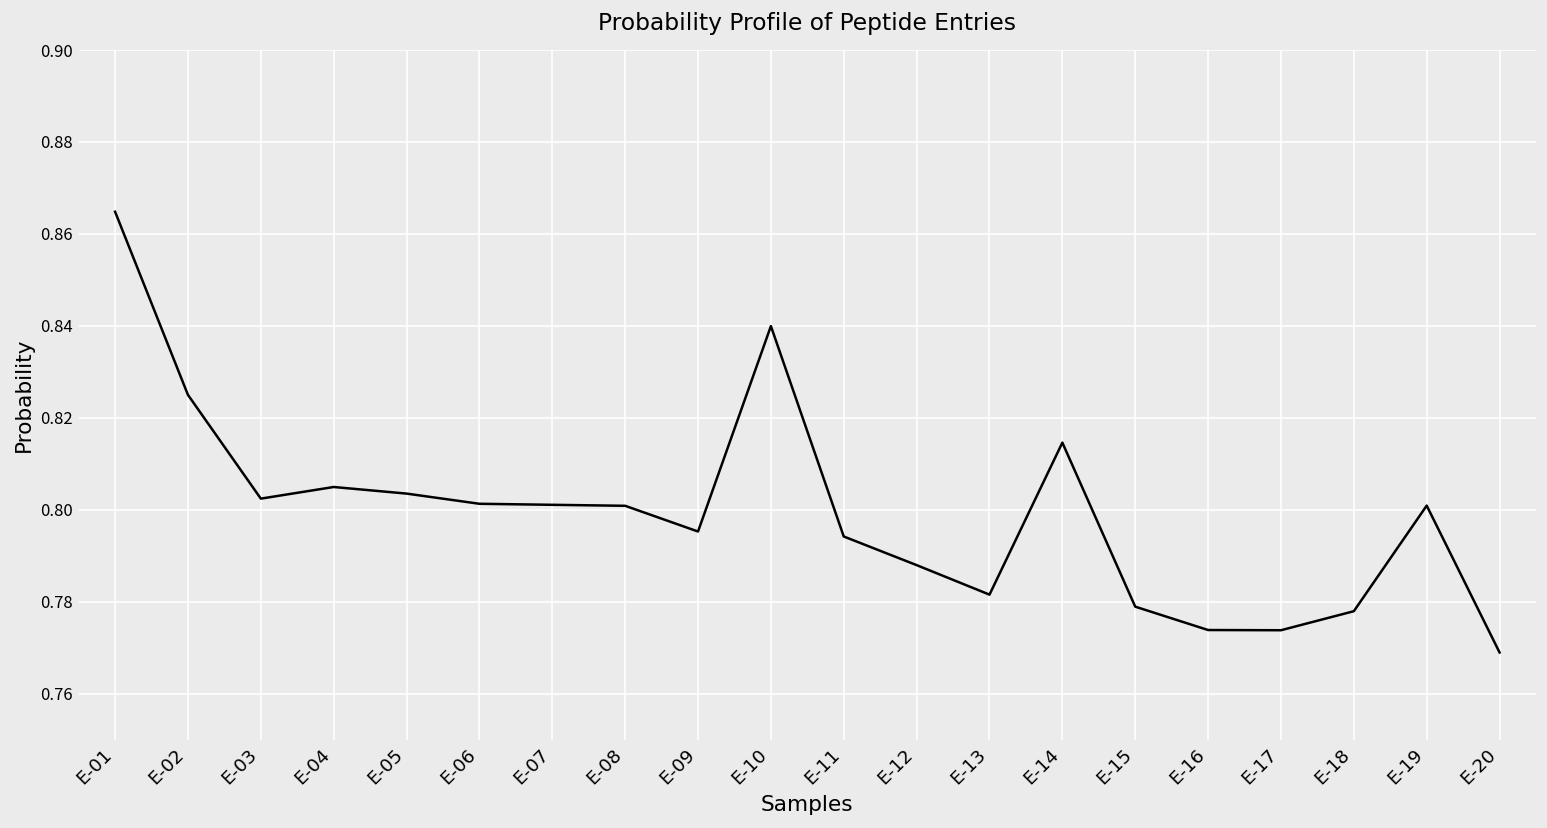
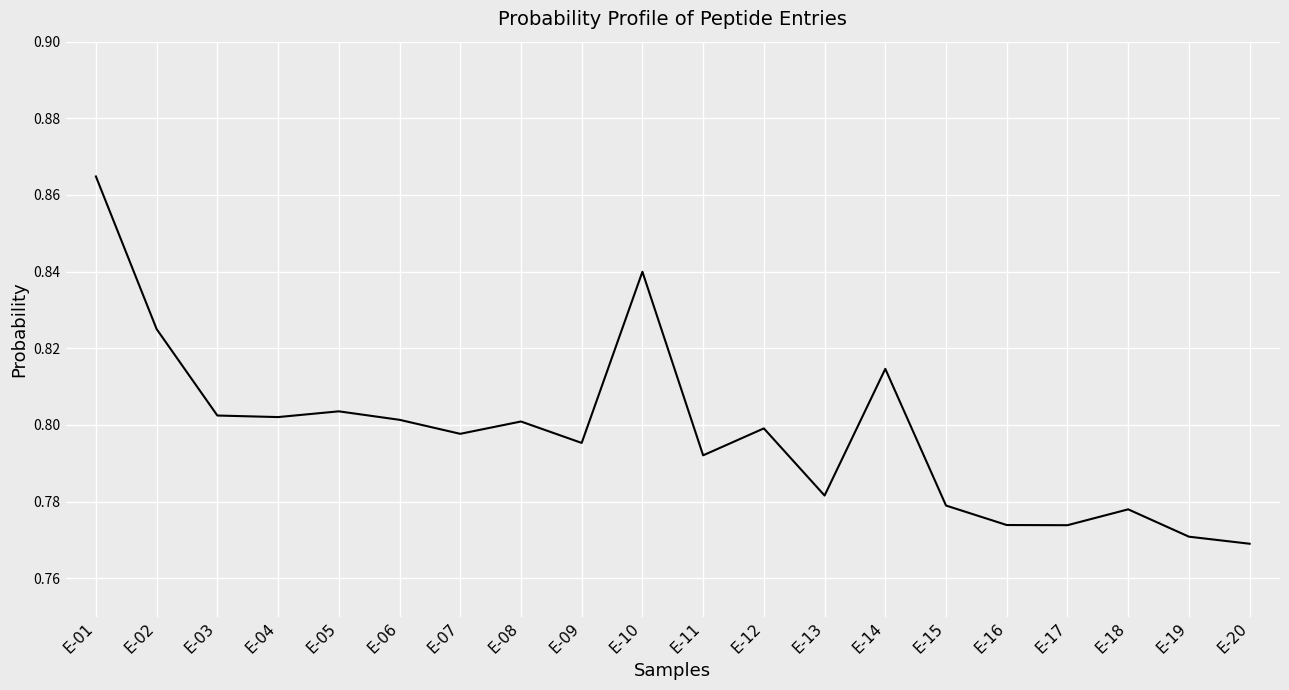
  {
    "E-01": 0.865,
    "E-02": 0.825,
    "E-03": 0.802,
-   "E-04": 0.805,
+   "E-04": 0.802,
    "E-05": 0.804,
    "E-06": 0.801,
-   "E-07": 0.801,
+   "E-07": 0.798,
    "E-08": 0.801,
    "E-09": 0.795,
    "E-10": 0.840,
-   "E-11": 0.794,
-   "E-12": 0.788,
+   "E-11": 0.792,
+   "E-12": 0.799,
    "E-13": 0.782,
    "E-14": 0.815,
    "E-15": 0.779,
    "E-16": 0.774,
    "E-17": 0.774,
    "E-18": 0.778,
-   "E-19": 0.801,
+   "E-19": 0.771,
    "E-20": 0.769
  }
